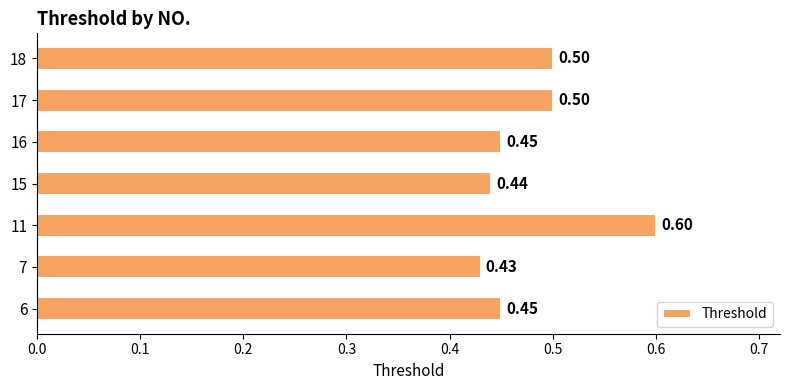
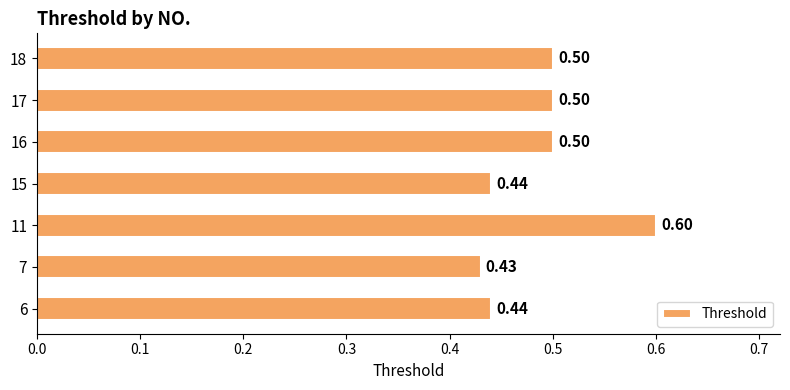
  {
    "18": 0.50,
    "17": 0.50,
-   "16": 0.45,
+   "16": 0.50,
    "15": 0.44,
    "11": 0.60,
    "7": 0.43,
-   "6": 0.45
+   "6": 0.44
  }
